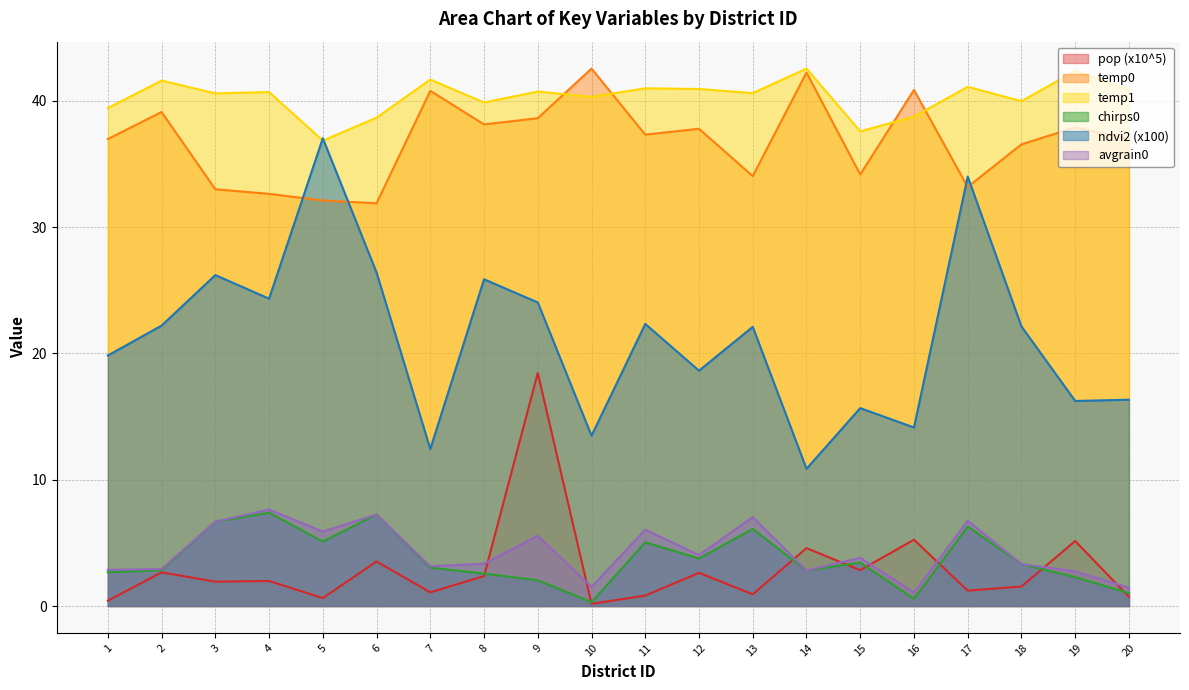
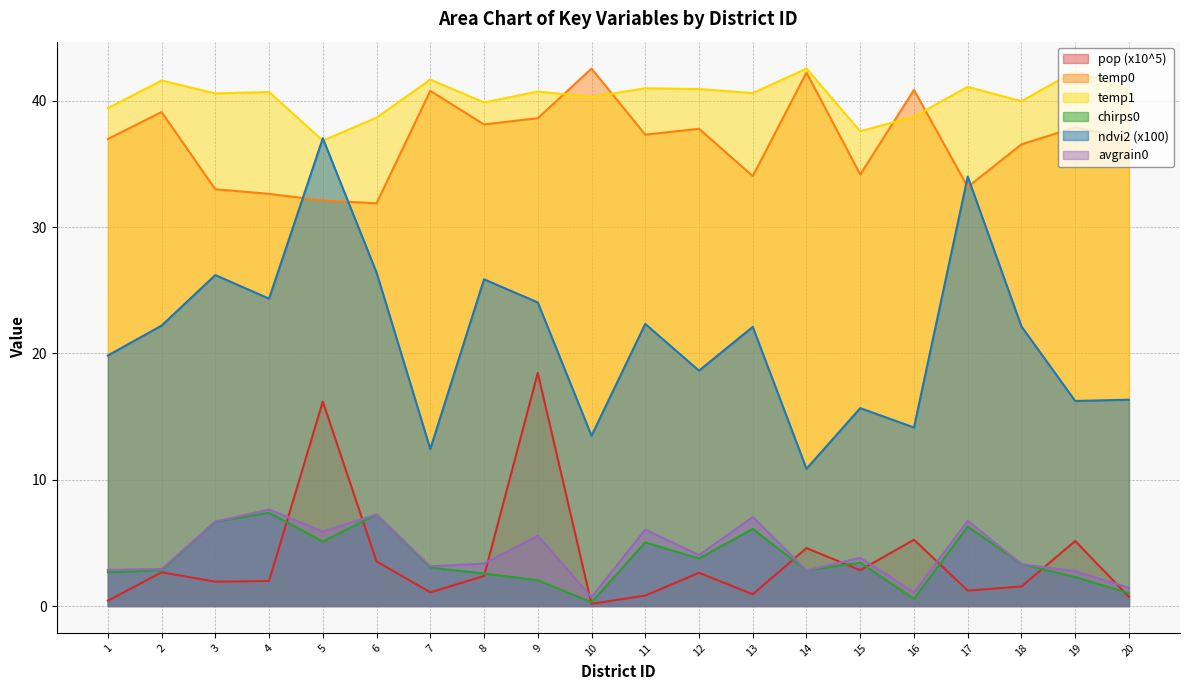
  {
    "pop (x10^5)": {
      "1": 0.4,
      "3": 1.9,
      "4": 2.0,
-     "5": 0.6,
+     "5": 16.2,
      "6": 3.5,
      "7": 1.1,
      "9": 18.4,
      "11": 0.8,
      "12": 2.6,
      "13": 0.9,
      "14": 4.6,
      "15": 2.8,
      "16": 5.2,
      "17": 1.2,
      "18": 1.5,
      "19": 5.1,
      "20": 0.7
    },
    "chirps0": {
      "4": 7.4,
      "5": 5.1,
      "9": 2.0,
      "11": 5.0,
      "12": 3.8,
      "13": 6.1,
      "15": 3.4,
      "16": 0.6,
      "17": 6.3,
      "19": 2.3,
      "20": 1.0
    },
    "ndvi2 (x100)": {
      "1": 19.8,
      "2": 22.2,
      "3": 26.2,
      "4": 24.3,
      "6": 26.4,
      "7": 12.4,
      "8": 25.9,
      "9": 24.0,
      "10": 13.5,
      "11": 22.3,
      "12": 18.6,
      "13": 22.1,
      "14": 10.9,
      "15": 15.7,
      "16": 14.1,
      "17": 34.0,
      "18": 22.1,
      "19": 16.2,
      "20": 16.3
    },
    "avgrain0": {
      "4": 7.6,
      "5": 5.9,
      "8": 3.4,
      "9": 5.6,
-     "10": 1.5,
+     "10": 0.7,
      "11": 6.1,
      "12": 4.0,
      "13": 7.0,
      "15": 3.8,
      "16": 1.1,
      "17": 6.7,
      "19": 2.7,
      "20": 1.5
    }
  }
